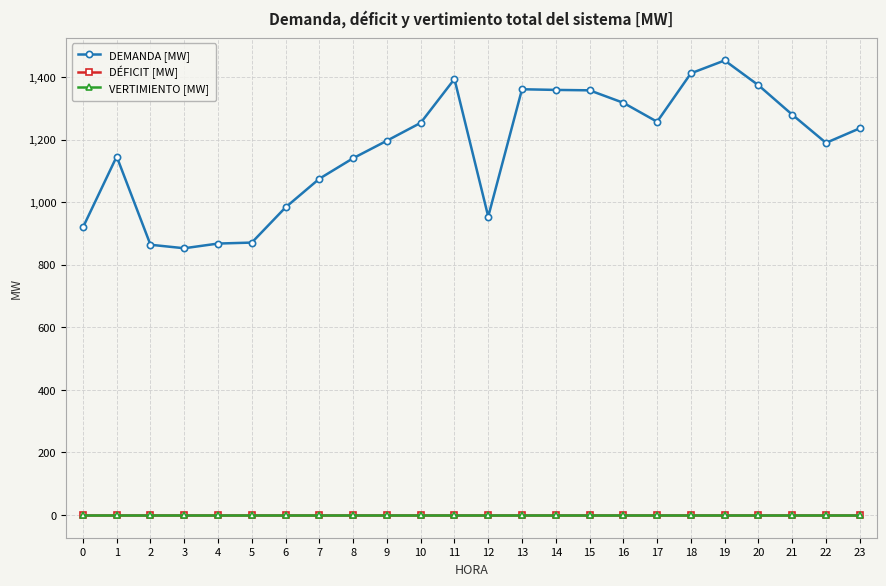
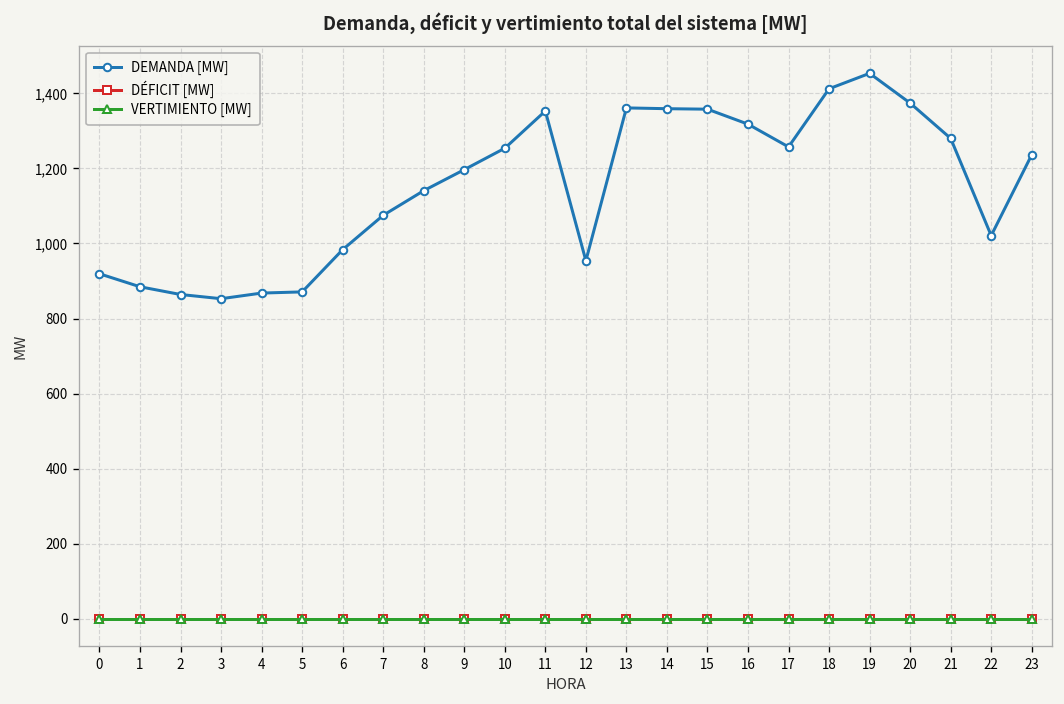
  {
    "DEMANDA [MW]": {
      "0": "920",
-     "1": "1,150",
+     "1": "880",
      "2": "860",
      "3": "850",
      "4": "870",
      "5": "870",
      "6": "980",
      "7": "1,080",
      "8": "1,140",
      "9": "1,200",
      "10": "1,250",
-     "11": "1,390",
+     "11": "1,350",
      "12": "950",
      "13": "1,360",
      "14": "1,360",
      "15": "1,360",
      "16": "1,320",
      "17": "1,260",
      "18": "1,410",
      "19": "1,450",
      "20": "1,370",
      "21": "1,280",
-     "22": "1,190",
+     "22": "1,020",
      "23": "1,240"
    },
    "VERTIMIENTO [MW]": {
      "0": "0",
      "1": "0",
      "2": "0",
      "3": "0",
      "4": "0",
      "5": "0",
      "6": "0",
      "7": "0",
      "8": "0",
      "9": "0",
      "10": "0",
      "11": "0",
      "12": "0",
      "13": "0",
      "14": "0",
      "15": "0",
      "16": "0",
      "17": "0",
      "18": "0",
      "19": "0",
      "20": "0",
      "21": "0",
      "22": "0",
      "23": "0"
    }
  }
